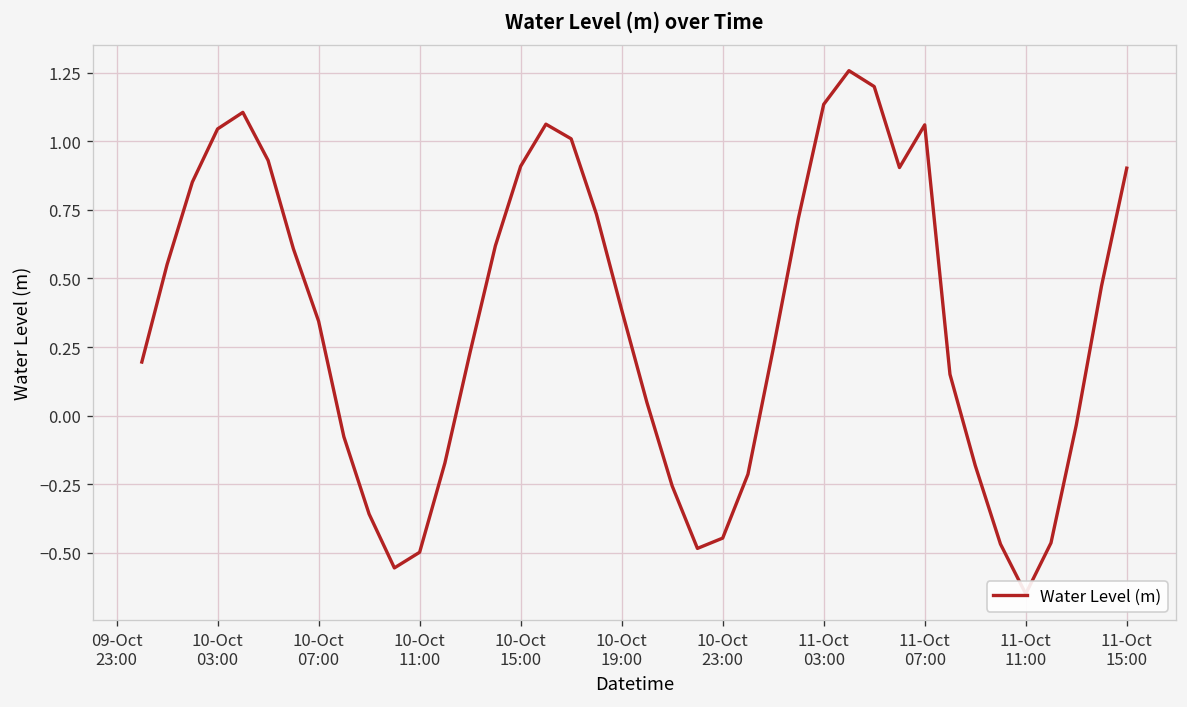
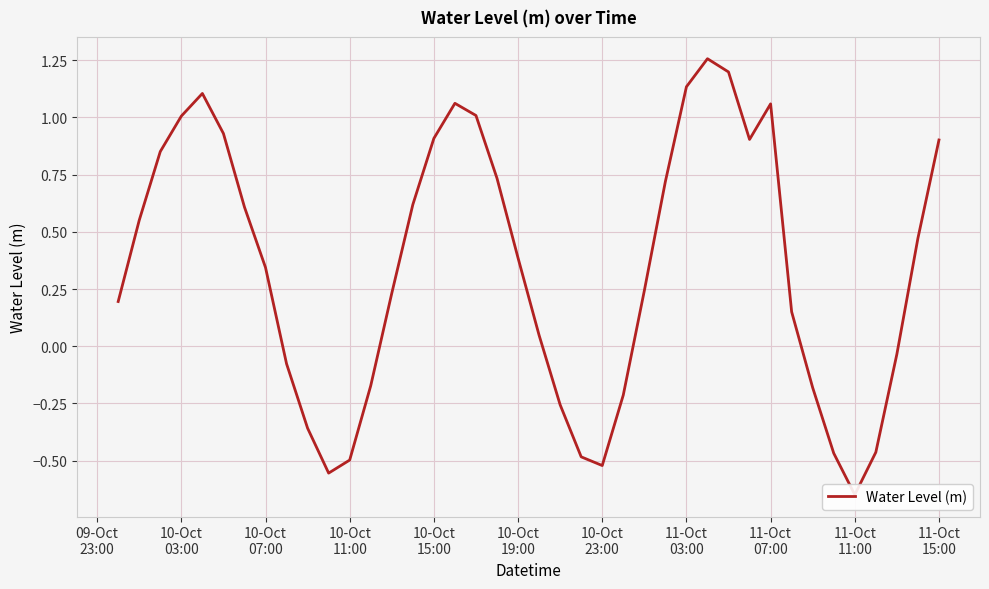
  {
-   "10-Oct 03:00": 1.04,
+   "10-Oct 03:00": 1.01,
    "10-Oct 07:00": 0.34,
    "10-Oct 11:00": -0.50,
    "10-Oct 15:00": 0.91,
    "10-Oct 19:00": 0.39,
-   "10-Oct 23:00": -0.45,
+   "10-Oct 23:00": -0.52,
    "11-Oct 03:00": 1.13,
    "11-Oct 07:00": 1.06,
    "11-Oct 15:00": 0.90
  }
